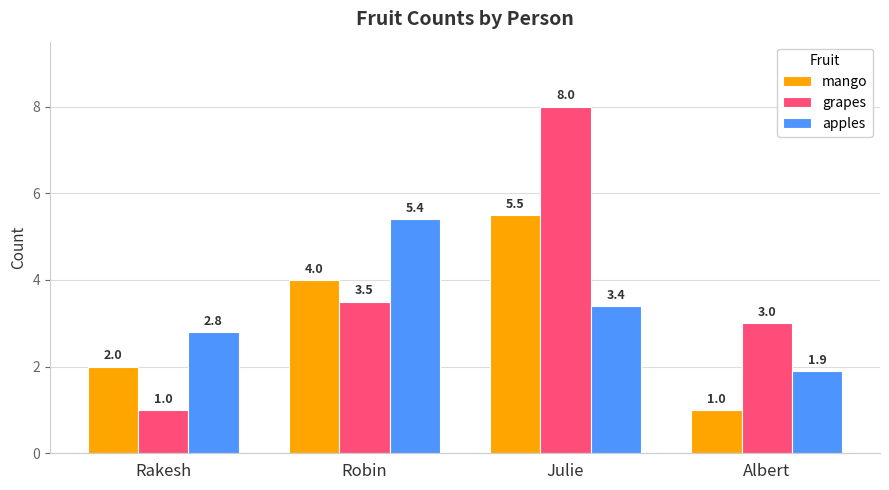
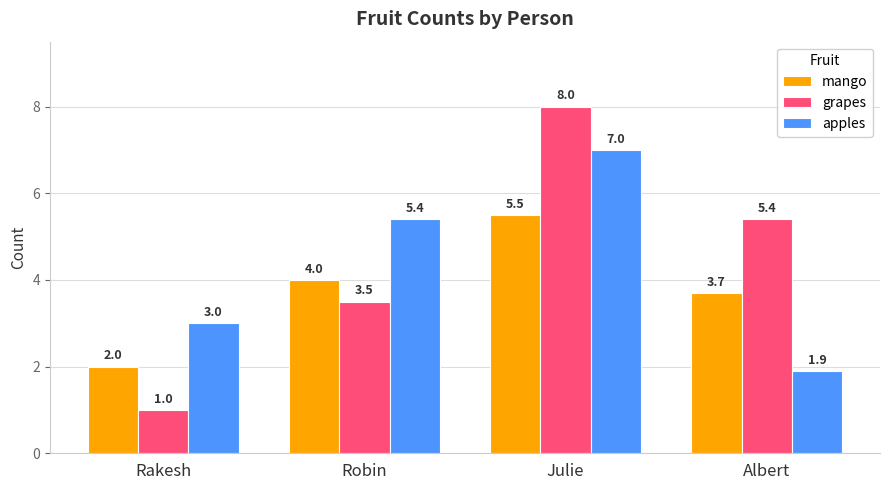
  {
    "mango": {
      "Rakesh": 2.0,
      "Robin": 4.0,
      "Julie": 5.5,
-     "Albert": 1.0
+     "Albert": 3.7
    },
    "grapes": {
      "Rakesh": 1.0,
      "Robin": 3.5,
      "Julie": 8.0,
-     "Albert": 3.0
+     "Albert": 5.4
    },
    "apples": {
-     "Rakesh": 2.8,
+     "Rakesh": 3.0,
      "Robin": 5.4,
-     "Julie": 3.4,
+     "Julie": 7.0,
      "Albert": 1.9
    }
  }
